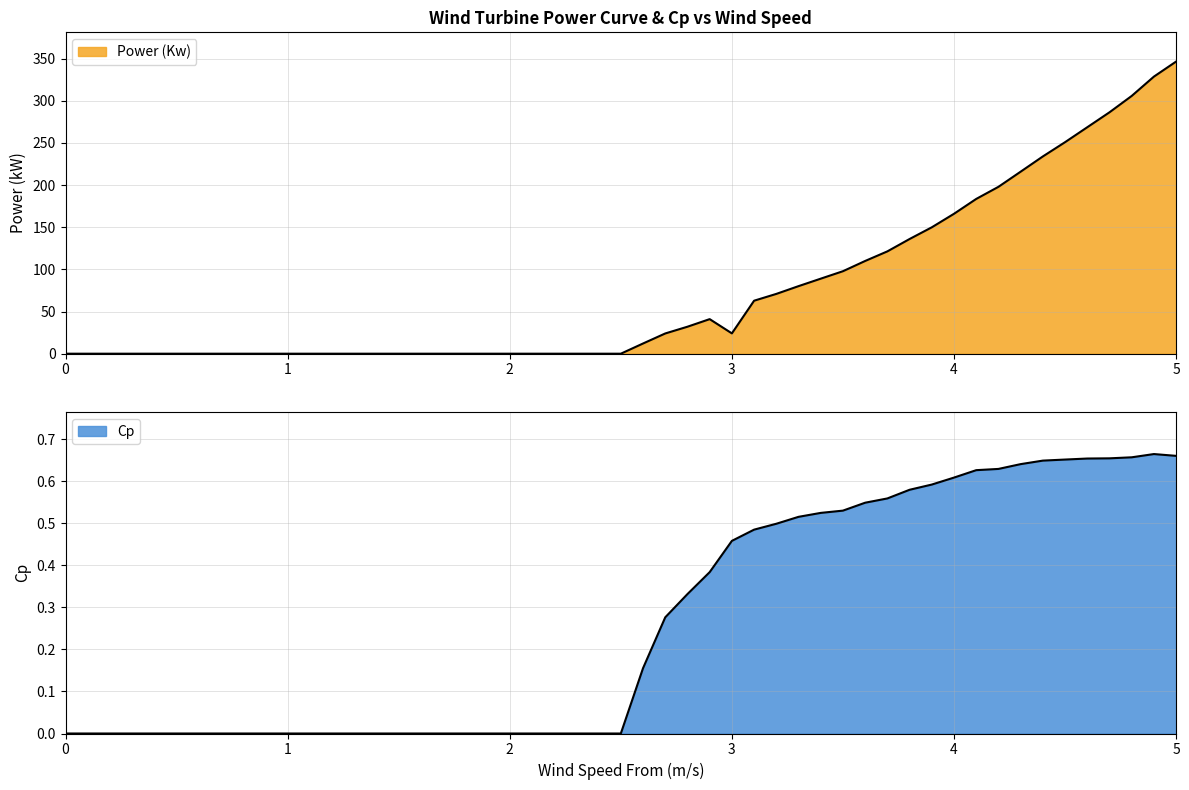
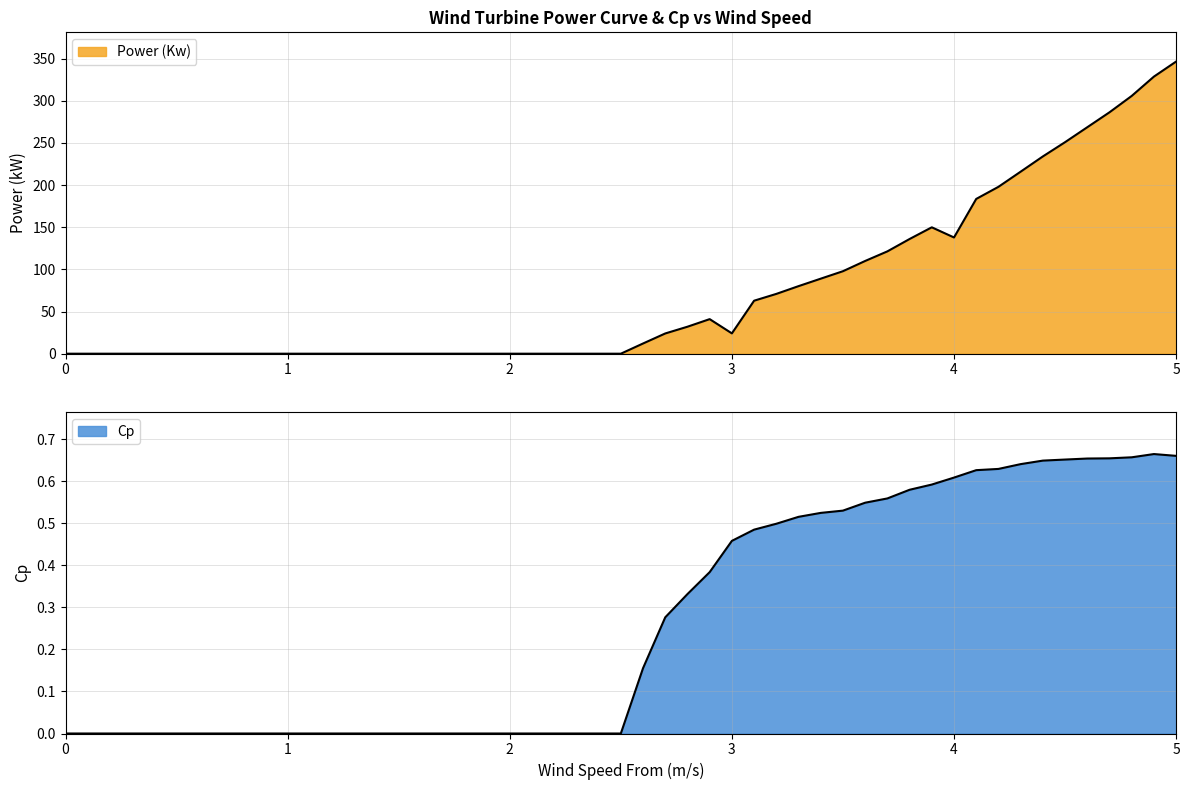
  {
    "Wind Turbine Power Curve & Cp vs Wind Speed": {
      "0": 0,
      "2": 0,
      "3": 20,
-     "4": 170,
+     "4": 140,
      "5": 350
    }
  }
